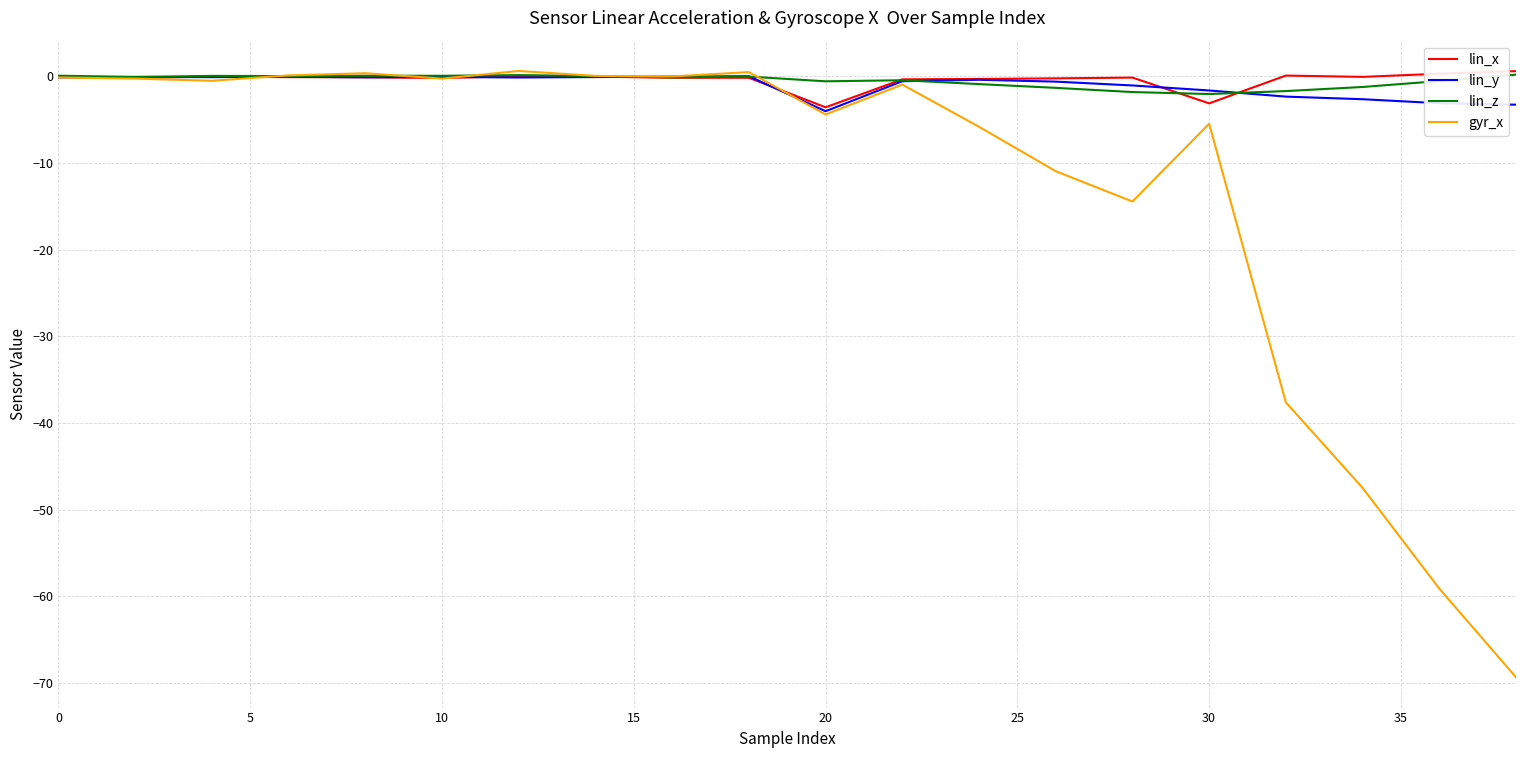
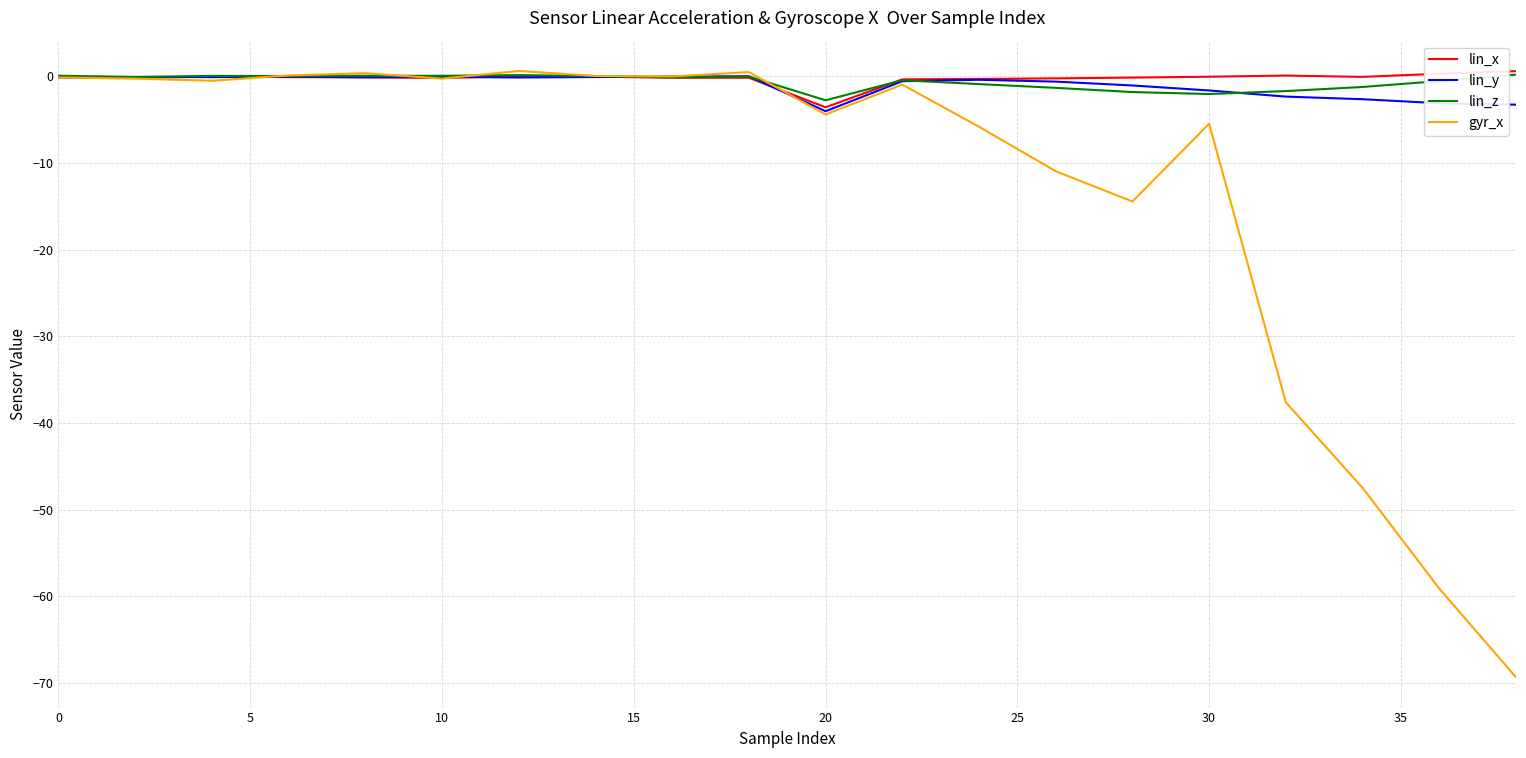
  {
    "lin_x": {
      "20": -4,
-     "30": -3
+     "30": 0
    },
    "lin_y": {
      "20": -4,
      "30": -2
    },
    "lin_z": {
-     "20": -1,
+     "20": -3,
      "30": -2
    },
    "gyr_x": {
      "20": -4,
      "30": -5
    }
  }
